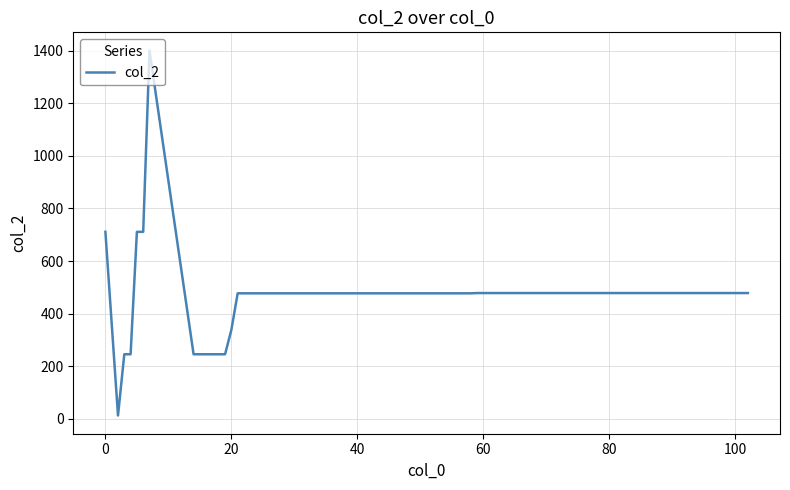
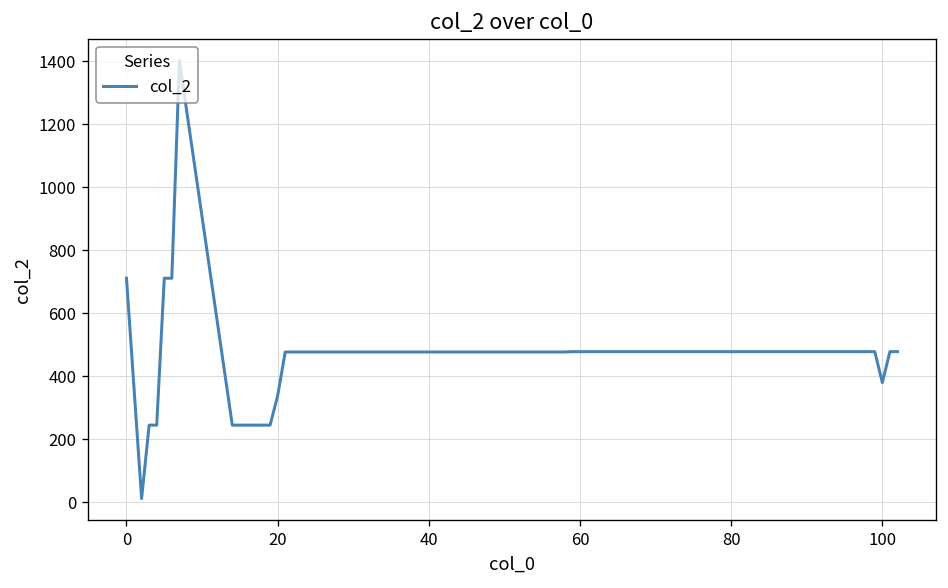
  {
    "0": 710,
    "20": 340,
-   "100": 480
+   "100": 380
  }
